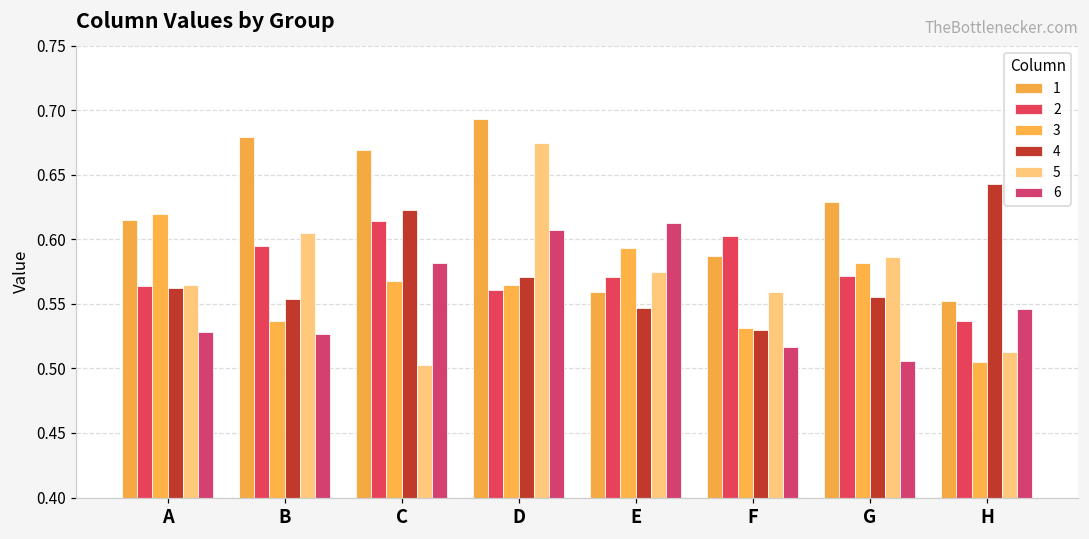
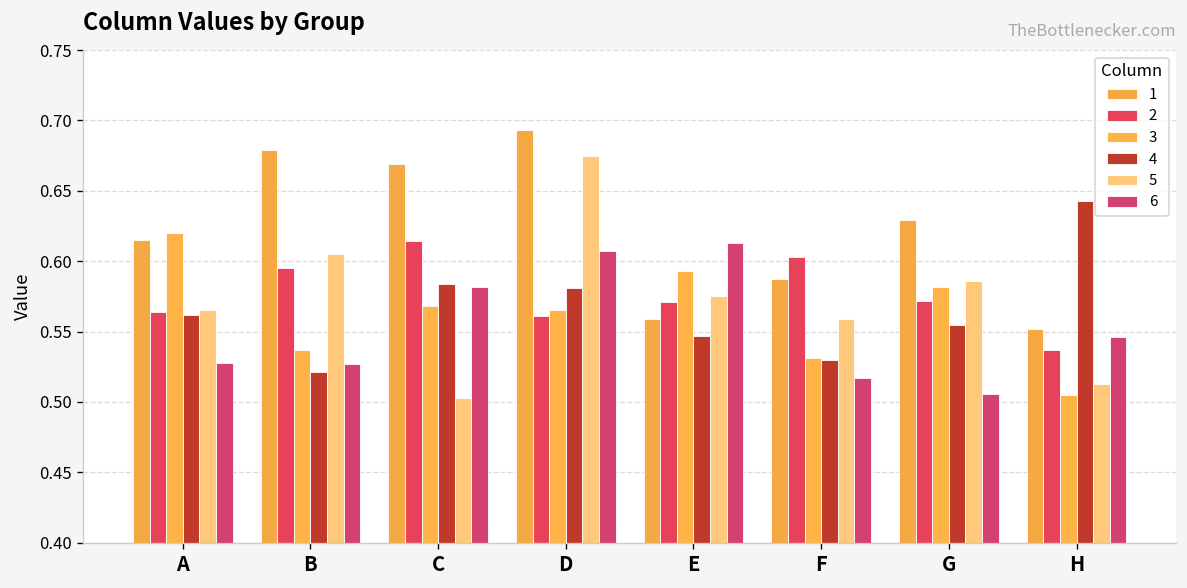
  {
    "4": {
      "A": 0.562,
-     "B": 0.554,
-     "C": 0.623,
-     "D": 0.571,
+     "B": 0.521,
+     "C": 0.584,
+     "D": 0.581,
      "E": 0.547,
      "F": 0.530,
      "G": 0.555,
      "H": 0.643
    }
  }
